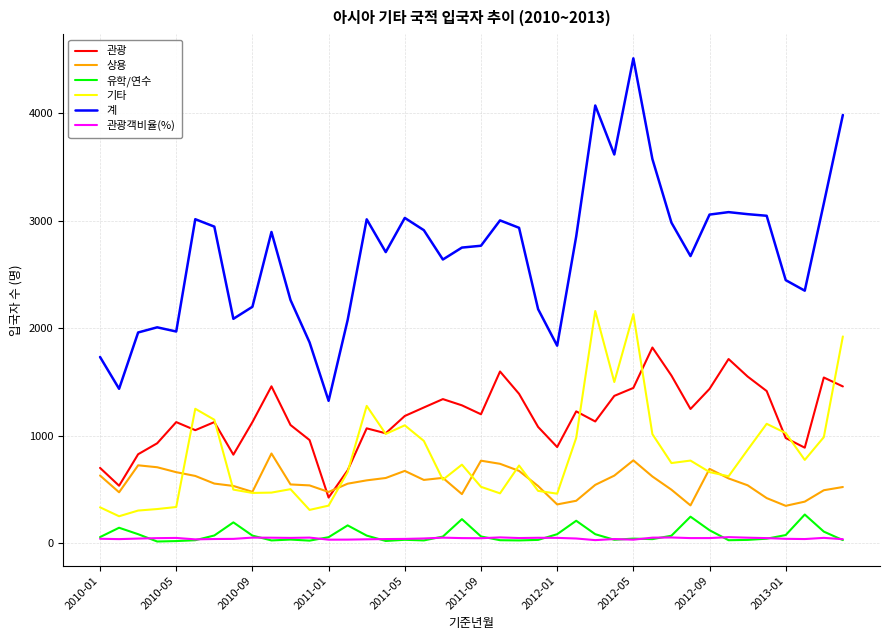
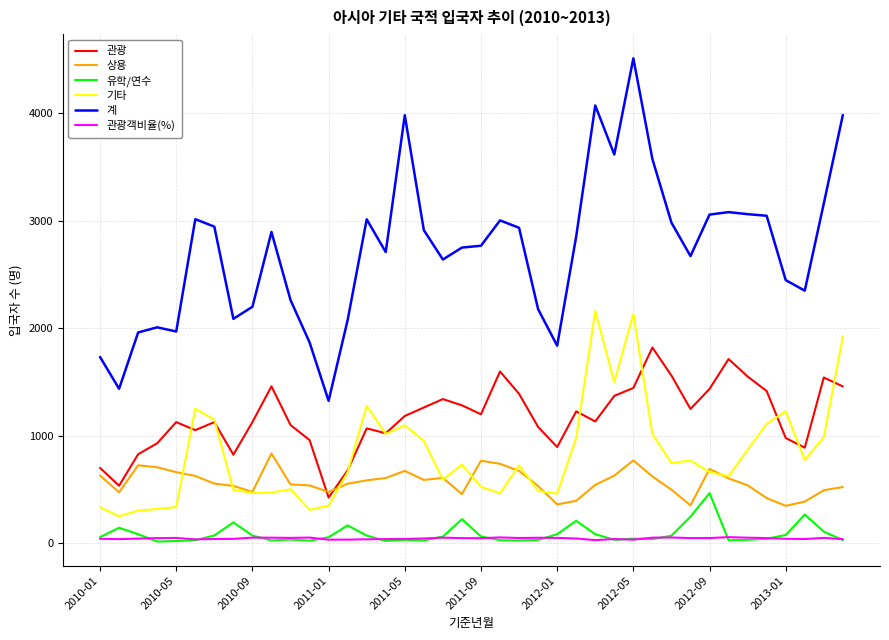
  {
    "관광": {
      "2010-01": 700,
      "2010-05": 1130,
      "2010-09": 1130,
      "2011-01": 420,
      "2011-05": 1180,
      "2011-09": 1200,
      "2012-01": 890,
      "2012-05": 1440,
      "2012-09": 1440,
      "2013-01": 980
    },
    "상용": {
      "2010-01": 630,
      "2010-05": 660,
      "2011-01": 480,
      "2011-05": 670,
      "2011-09": 770,
      "2012-01": 360,
      "2012-05": 770,
      "2012-09": 690,
      "2013-01": 350
    },
    "유학/연수": {
      "2010-05": 20,
      "2012-01": 80,
-     "2012-09": 120,
+     "2012-09": 470,
      "2013-01": 80
    },
    "기타": {
      "2010-01": 330,
      "2010-05": 340,
      "2011-01": 350,
      "2011-05": 1100,
      "2011-09": 520,
      "2012-01": 460,
      "2012-05": 2130,
      "2012-09": 660,
-     "2013-01": 1020
+     "2013-01": 1230
    },
    "계": {
      "2010-01": 1730,
      "2010-05": 1970,
      "2010-09": 2200,
      "2011-01": 1320,
-     "2011-05": 3030,
+     "2011-05": 3980,
      "2011-09": 2770,
      "2012-01": 1840,
      "2012-05": 4510,
      "2012-09": 3060,
      "2013-01": 2450
    },
    "관광객비율(%)": {
      "2010-05": 50,
      "2012-01": 50,
      "2012-09": 50,
      "2013-01": 40
    }
  }
